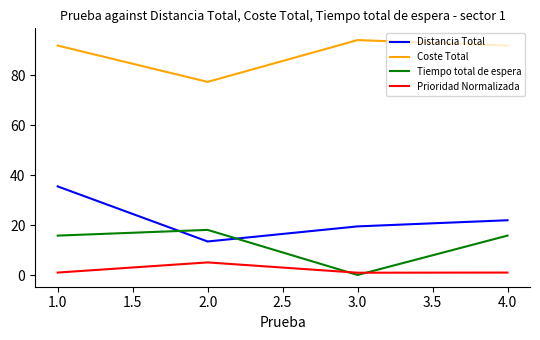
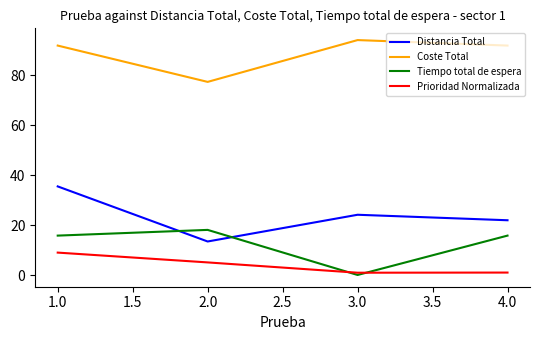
  {
    "Distancia Total": {
      "1.0": 36,
      "2.0": 13,
-     "3.0": 20,
+     "3.0": 24,
      "4.0": 22
    },
    "Coste Total": {
      "1.0": 92,
      "2.0": 77,
      "3.0": 94
    },
    "Tiempo total de espera": {
      "1.0": 16,
      "2.0": 18,
      "4.0": 16
    },
    "Prioridad Normalizada": {
-     "1.0": 1,
+     "1.0": 9,
      "2.0": 5,
      "4.0": 1
    }
  }
